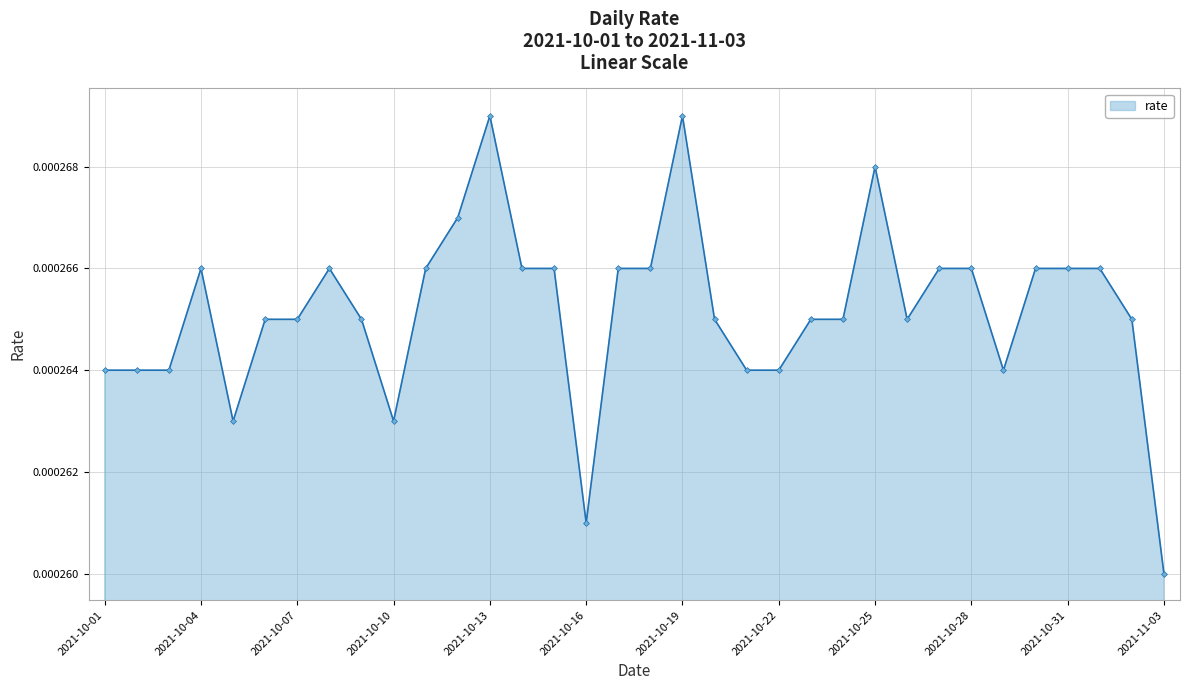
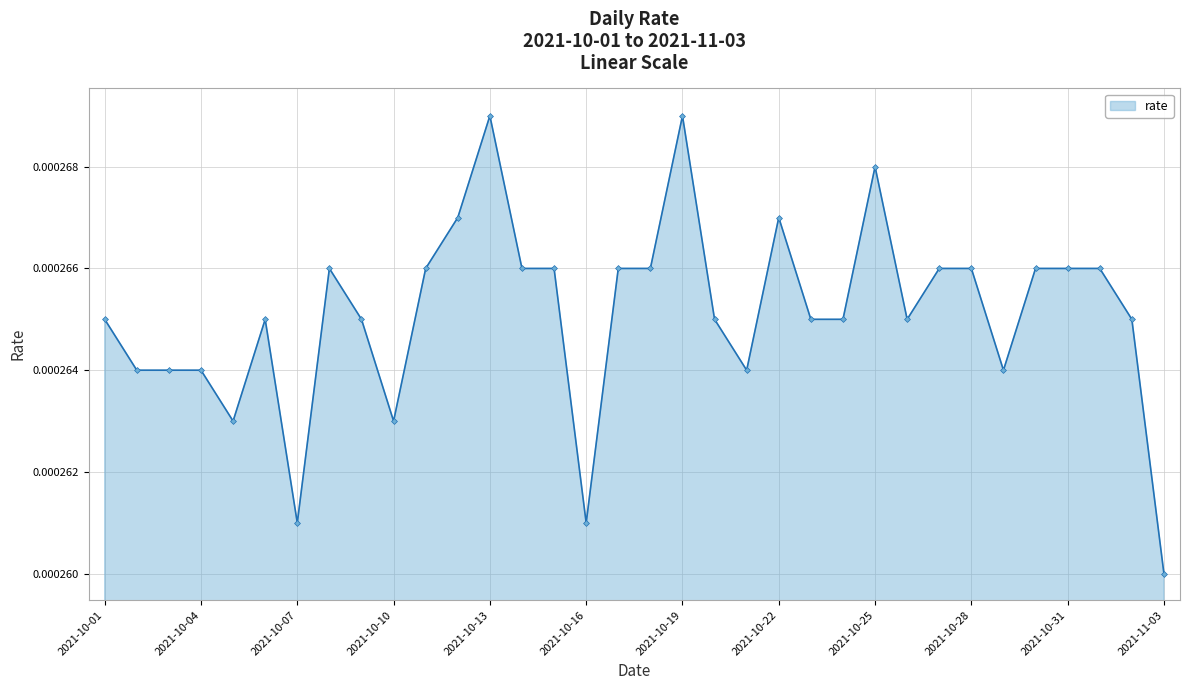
  {
-   "2021-10-01": 0.000264,
-   "2021-10-04": 0.000266,
-   "2021-10-07": 0.000265,
+   "2021-10-01": 0.000265,
+   "2021-10-04": 0.000264,
+   "2021-10-07": 0.000261,
    "2021-10-10": 0.000263,
    "2021-10-13": 0.000269,
    "2021-10-16": 0.000261,
    "2021-10-19": 0.000269,
-   "2021-10-22": 0.000264,
+   "2021-10-22": 0.000267,
    "2021-10-25": 0.000268,
    "2021-10-28": 0.000266,
    "2021-10-31": 0.000266,
    "2021-11-03": 0.000260
  }
